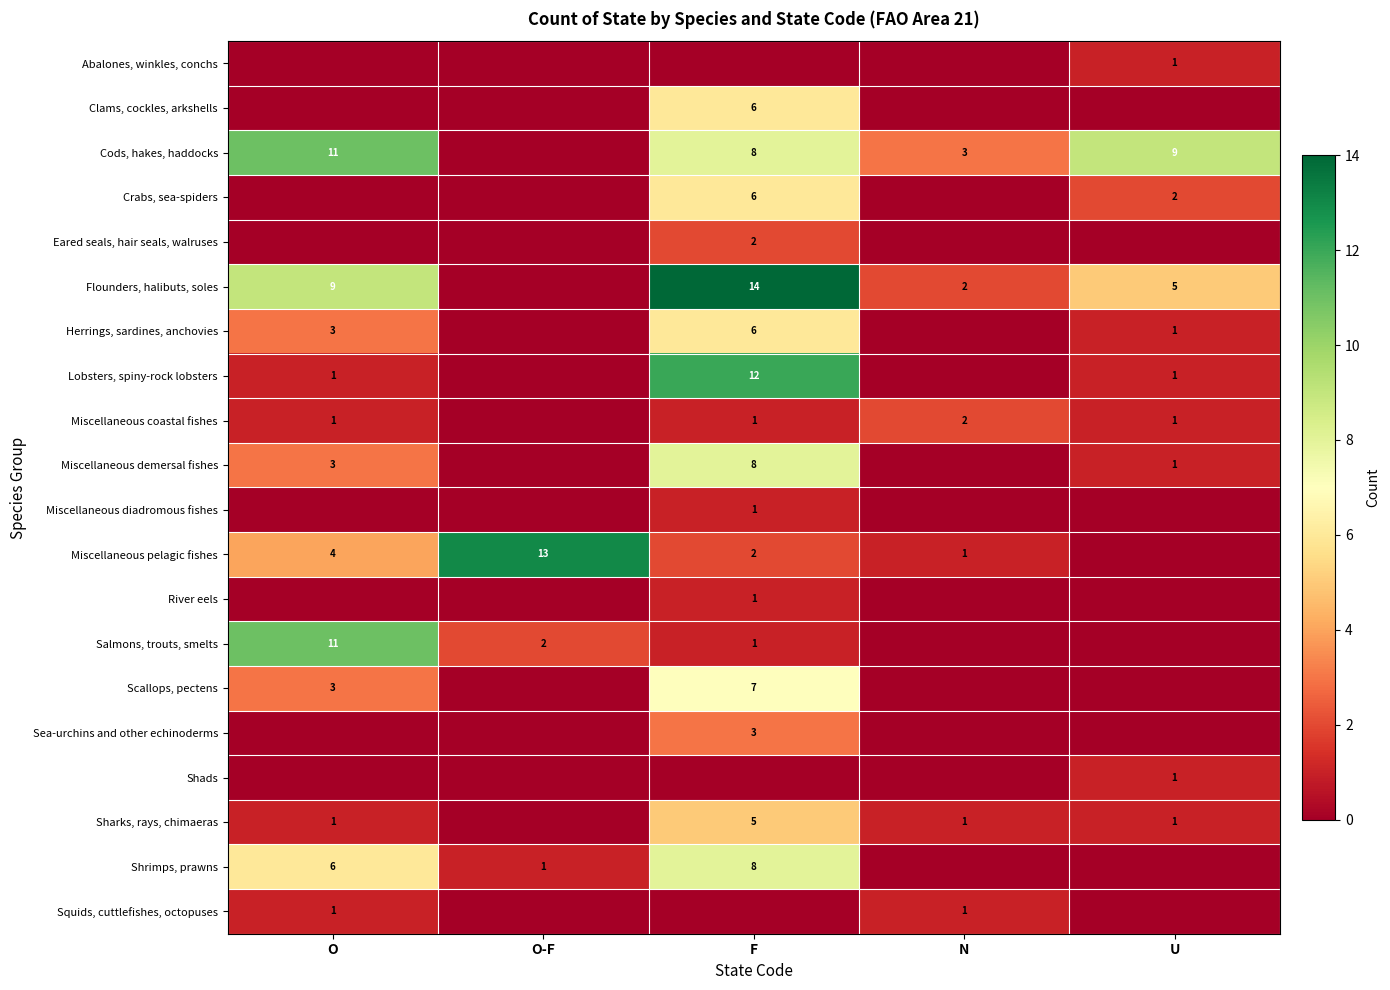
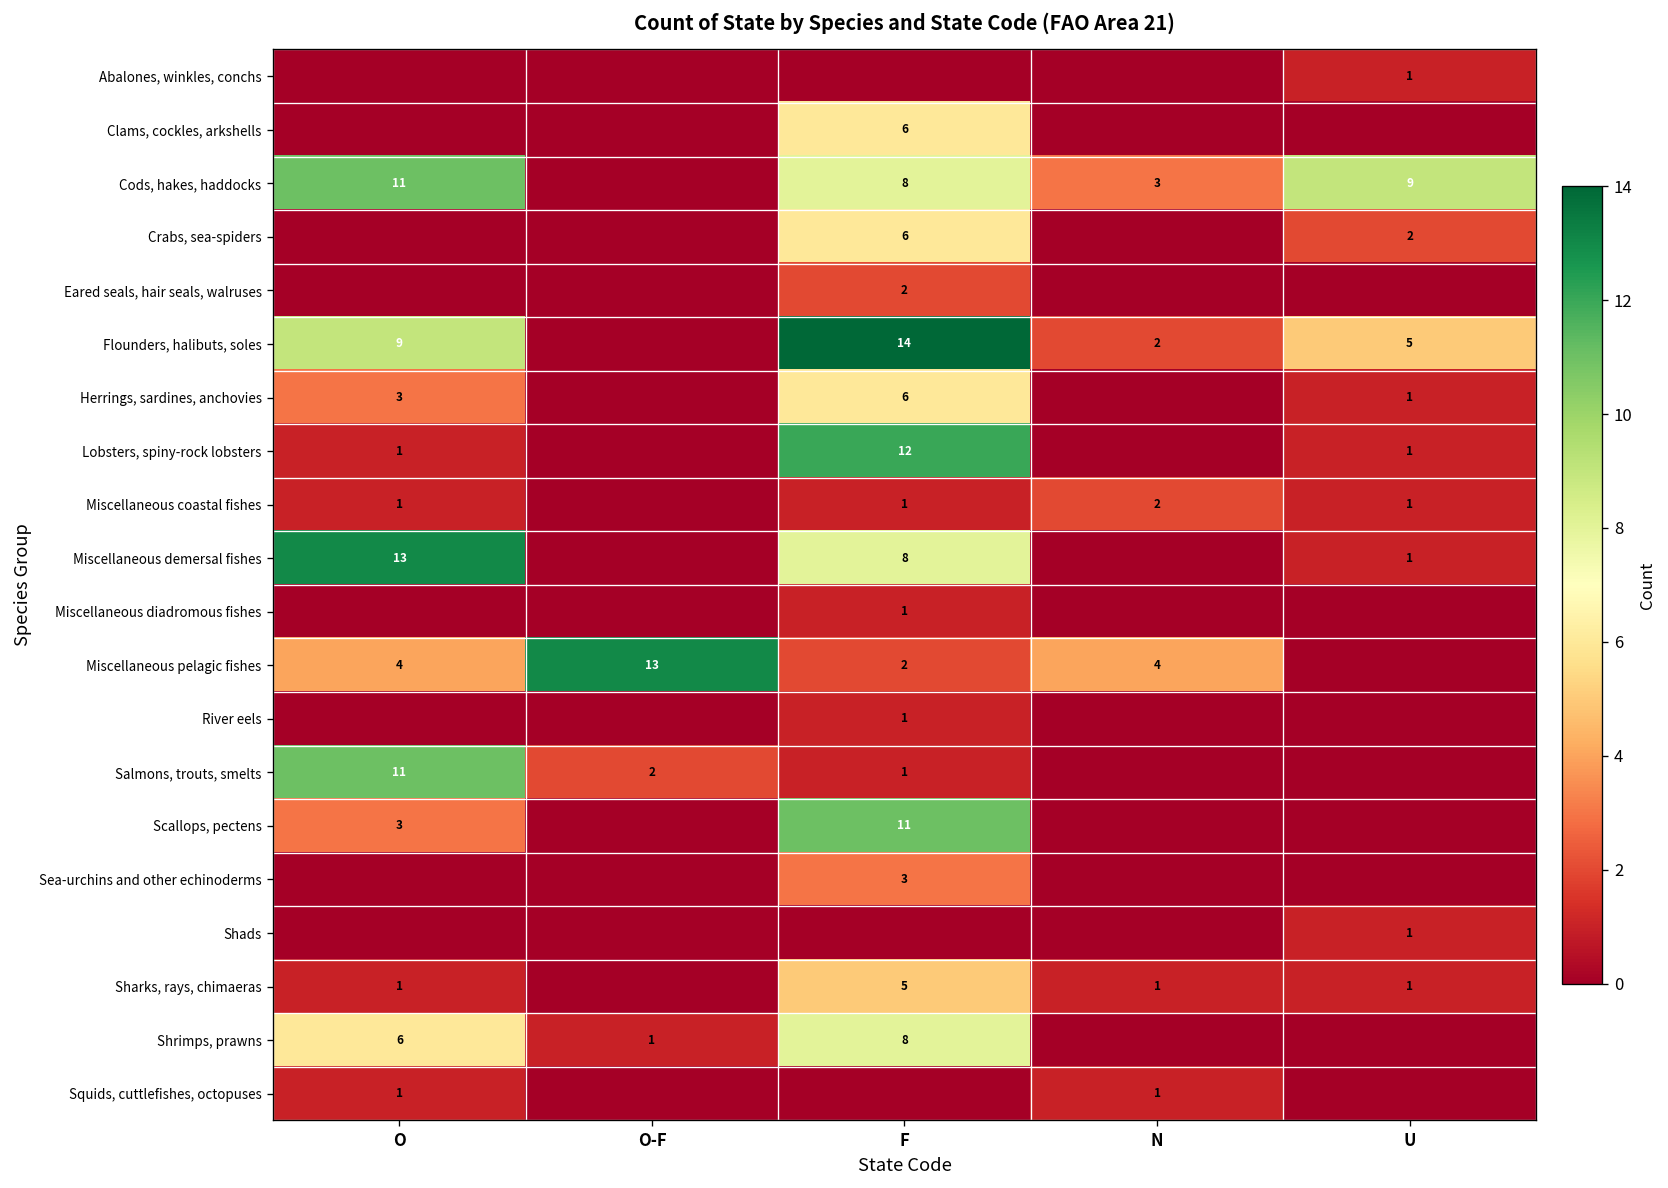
  {
    "Abalones, winkles, conchs": {
      "U": 1
    },
    "Clams, cockles, arkshells": {
      "F": 6
    },
    "Cods, hakes, haddocks": {
      "O": 11,
      "F": 8,
      "N": 3,
      "U": 9
    },
    "Crabs, sea-spiders": {
      "F": 6,
      "U": 2
    },
    "Eared seals, hair seals, walruses": {
      "F": 2
    },
    "Flounders, halibuts, soles": {
      "O": 9,
      "F": 14,
      "N": 2,
      "U": 5
    },
    "Herrings, sardines, anchovies": {
      "O": 3,
      "F": 6,
      "U": 1
    },
    "Lobsters, spiny-rock lobsters": {
      "O": 1,
      "F": 12,
      "U": 1
    },
    "Miscellaneous coastal fishes": {
      "O": 1,
      "F": 1,
      "N": 2,
      "U": 1
    },
    "Miscellaneous demersal fishes": {
-     "O": 3,
+     "O": 13,
      "F": 8,
      "U": 1
    },
    "Miscellaneous diadromous fishes": {
      "F": 1
    },
    "Miscellaneous pelagic fishes": {
      "O": 4,
      "O-F": 13,
      "F": 2,
-     "N": 1
+     "N": 4
    },
    "River eels": {
      "F": 1
    },
    "Salmons, trouts, smelts": {
      "O": 11,
      "O-F": 2,
      "F": 1
    },
    "Scallops, pectens": {
      "O": 3,
-     "F": 7
+     "F": 11
    },
    "Sea-urchins and other echinoderms": {
      "F": 3
    },
    "Shads": {
      "U": 1
    },
    "Sharks, rays, chimaeras": {
      "O": 1,
      "F": 5,
      "N": 1,
      "U": 1
    },
    "Shrimps, prawns": {
      "O": 6,
      "O-F": 1,
      "F": 8
    },
    "Squids, cuttlefishes, octopuses": {
      "O": 1,
      "N": 1
    }
  }
